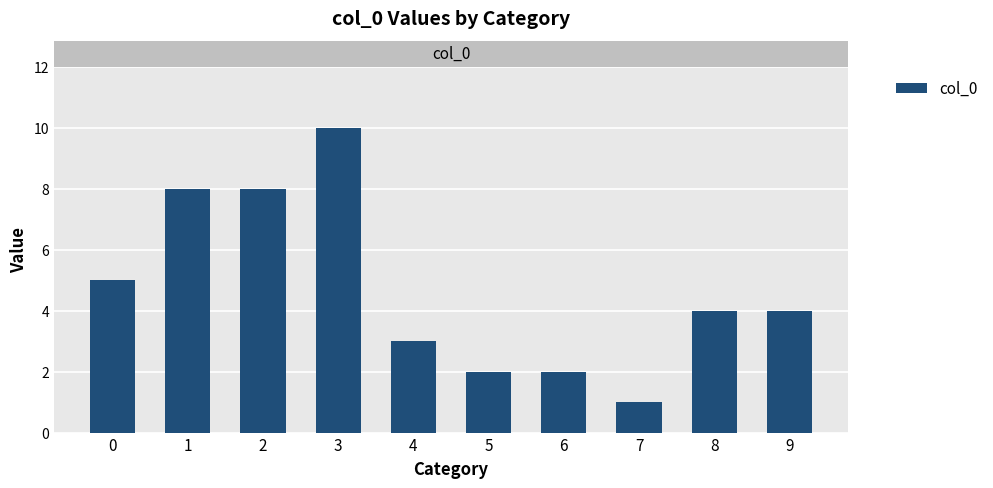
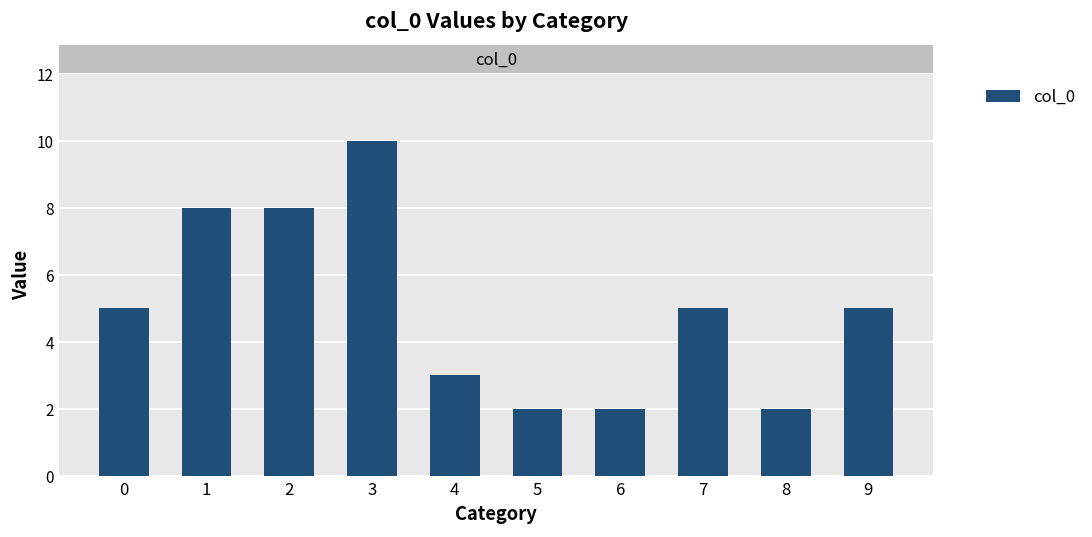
  {
    "0": 5,
    "1": 8,
    "2": 8,
    "3": 10,
    "4": 3,
    "5": 2,
    "6": 2,
-   "7": 1,
-   "8": 4,
-   "9": 4
+   "7": 5,
+   "8": 2,
+   "9": 5
  }
